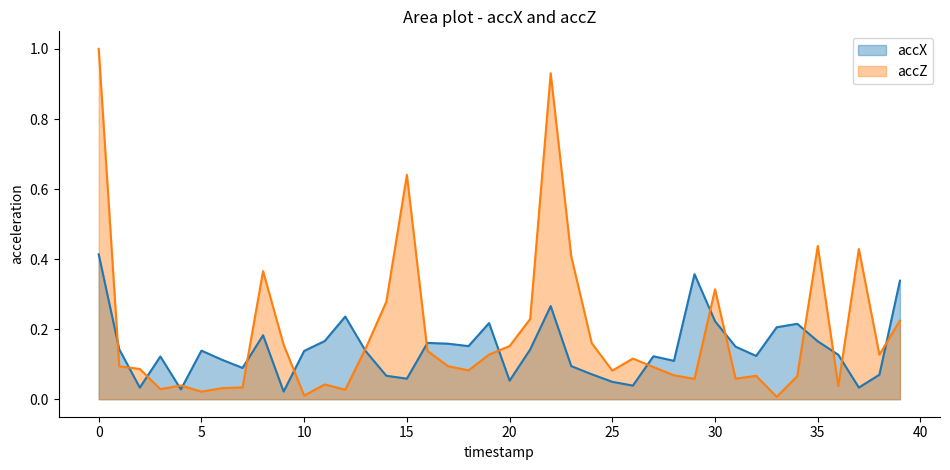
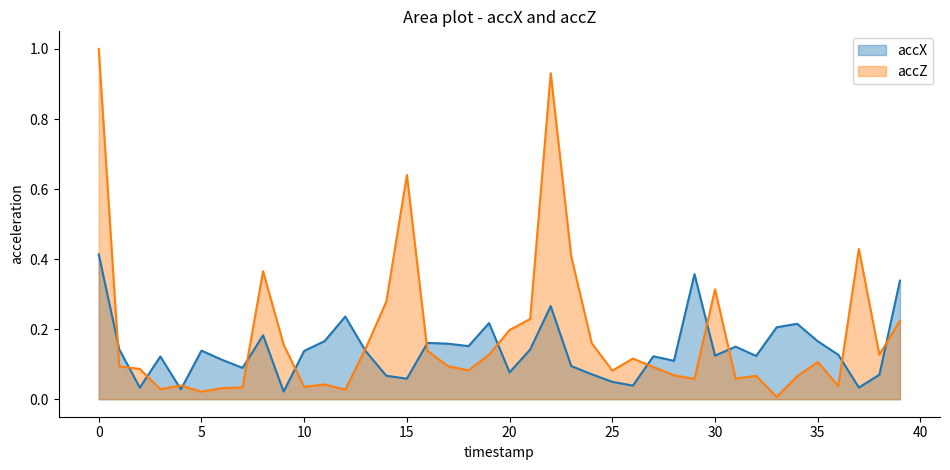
  {
    "accX": {
      "0": 0.41,
      "5": 0.14,
      "10": 0.14,
      "15": 0.06,
-     "20": 0.05,
+     "20": 0.08,
      "25": 0.05,
-     "30": 0.22,
+     "30": 0.12,
      "35": 0.17
    },
    "accZ": {
      "0": 1.00,
      "5": 0.02,
-     "10": 0.01,
+     "10": 0.04,
      "15": 0.64,
-     "20": 0.15,
+     "20": 0.20,
      "25": 0.08,
      "30": 0.31,
-     "35": 0.44
+     "35": 0.11
    }
  }
